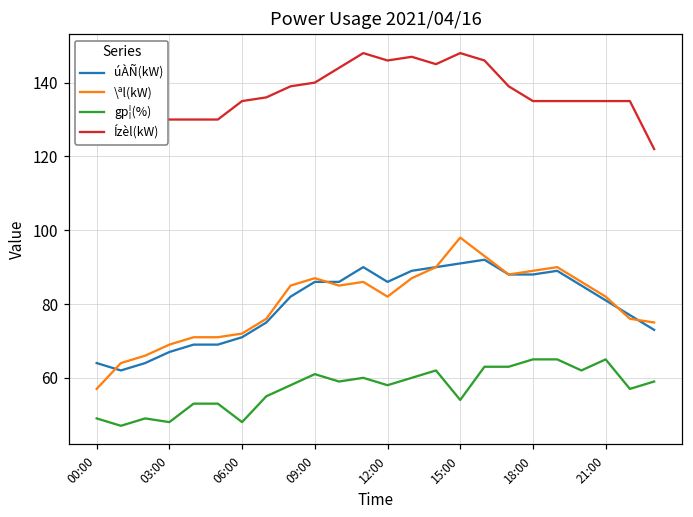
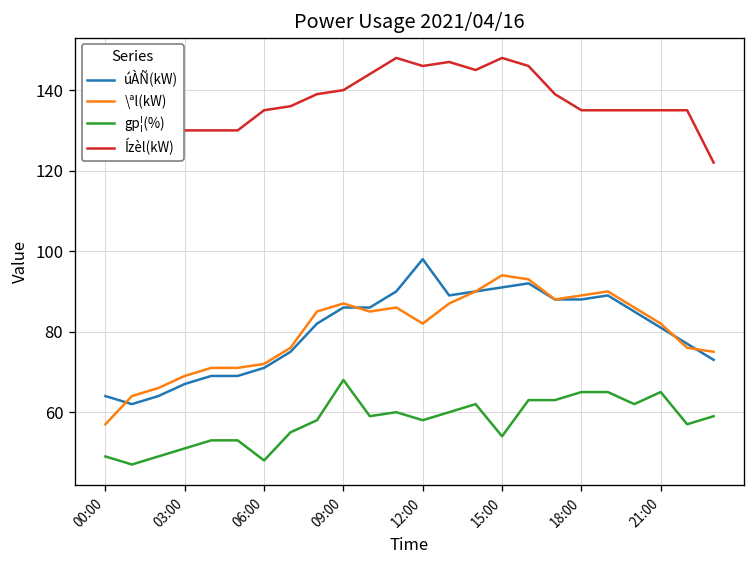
  {
    "úÀÑ(kW)": {
      "00:00": 64,
      "03:00": 67,
      "06:00": 71,
      "09:00": 86,
-     "12:00": 86,
+     "12:00": 98,
      "15:00": 91,
      "18:00": 88,
      "21:00": 81
    },
    "\\ªl(kW)": {
      "00:00": 57,
      "03:00": 69,
      "06:00": 72,
      "09:00": 87,
      "12:00": 82,
-     "15:00": 98,
+     "15:00": 94,
      "18:00": 89,
      "21:00": 82
    },
    "gp¦(%)": {
      "00:00": 49,
-     "03:00": 48,
+     "03:00": 51,
      "06:00": 48,
-     "09:00": 61,
+     "09:00": 68,
      "12:00": 58,
      "15:00": 54,
      "18:00": 65,
      "21:00": 65
    },
    "Ízèl(kW)": {
      "03:00": 130,
      "06:00": 135,
      "09:00": 140,
      "12:00": 146,
      "15:00": 148,
      "18:00": 135,
      "21:00": 135
    }
  }
